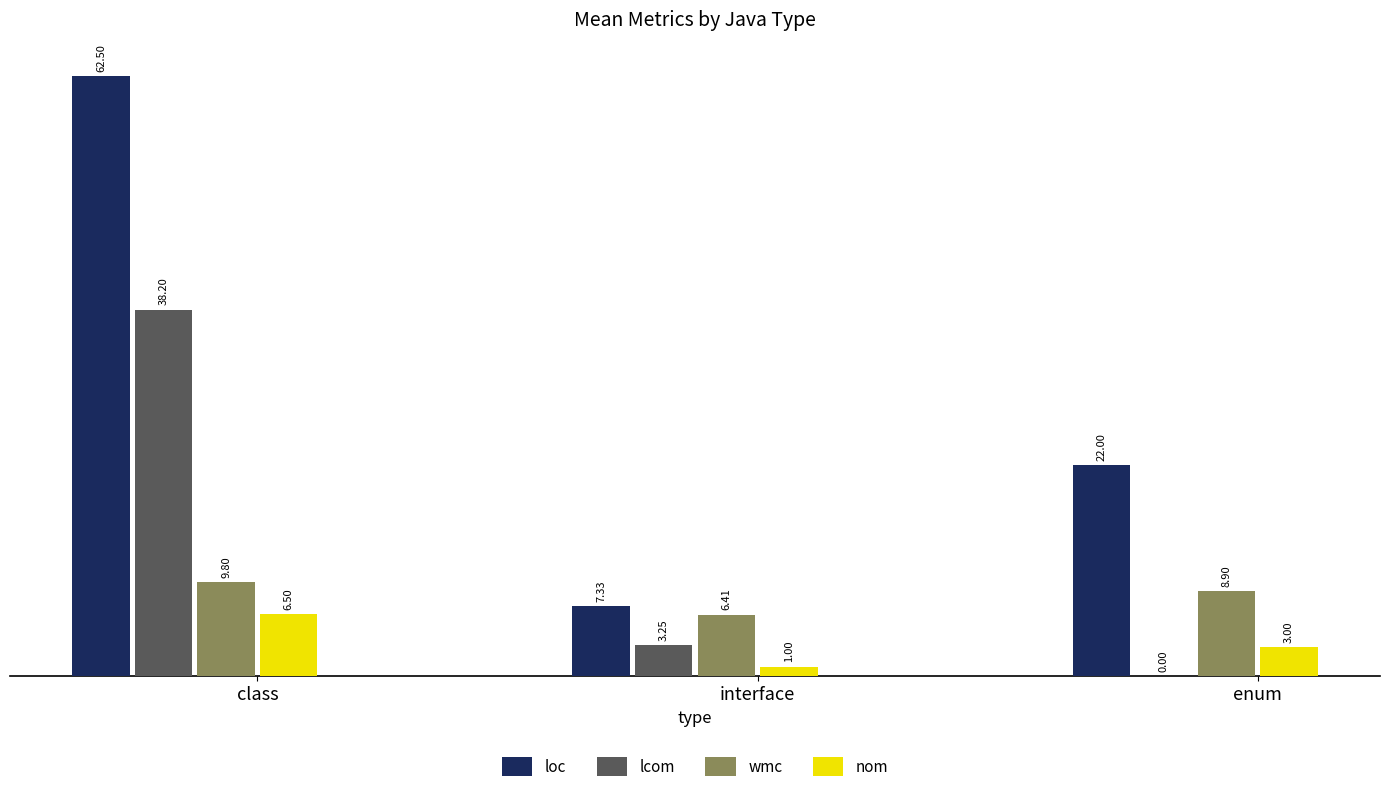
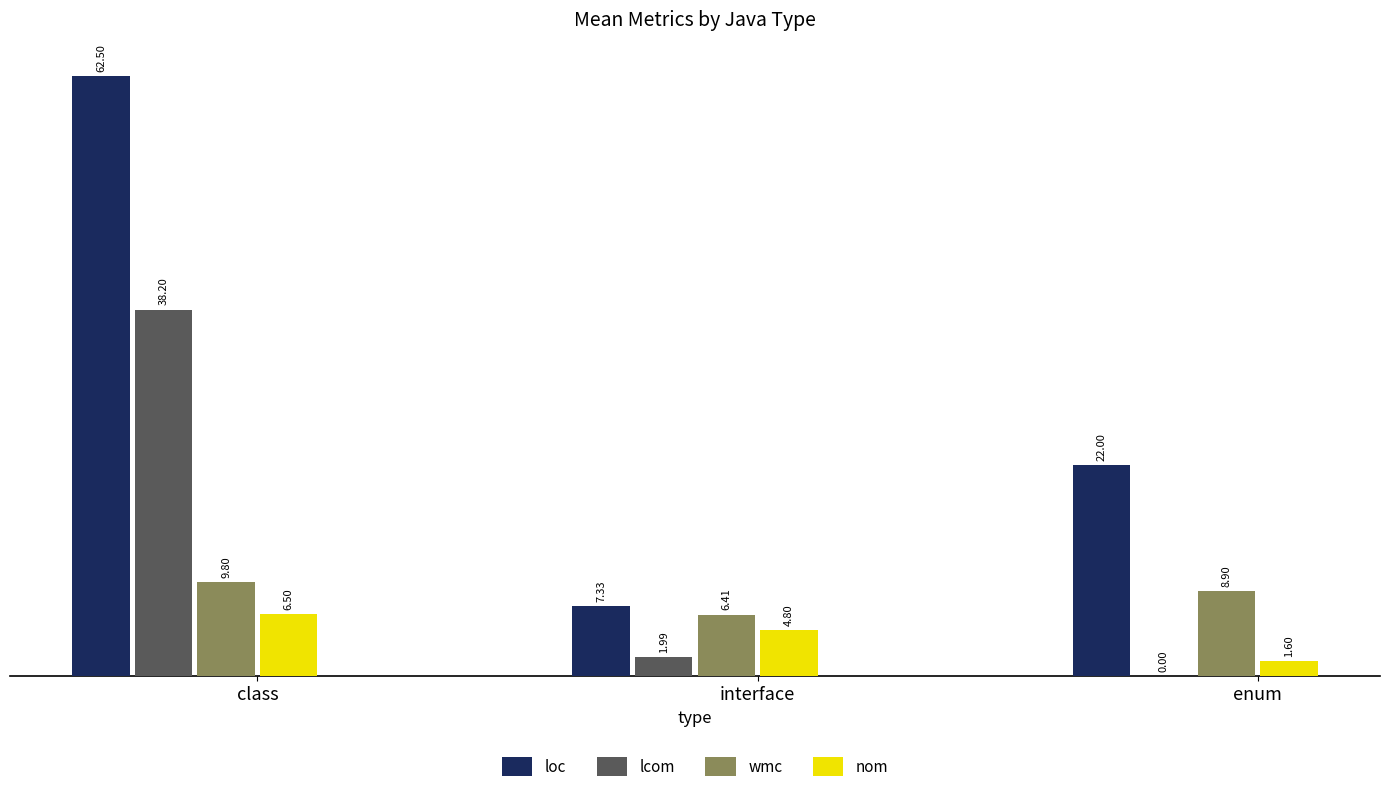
  {
    "loc": {
      "class": 62.50,
      "interface": 7.33,
      "enum": 22.00
    },
    "lcom": {
      "class": 38.20,
-     "interface": 3.25,
+     "interface": 1.99,
      "enum": 0.00
    },
    "wmc": {
      "class": 9.80,
      "interface": 6.41,
      "enum": 8.90
    },
    "nom": {
      "class": 6.50,
-     "interface": 1.00,
-     "enum": 3.00
+     "interface": 4.80,
+     "enum": 1.60
    }
  }
